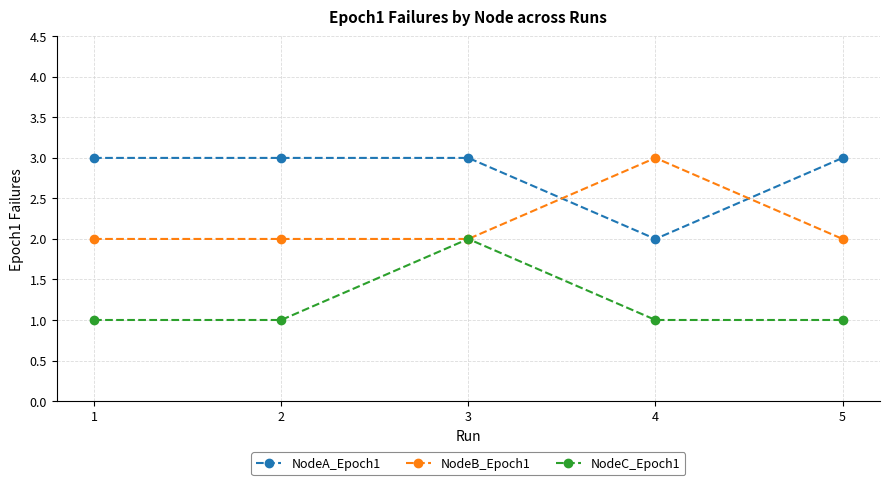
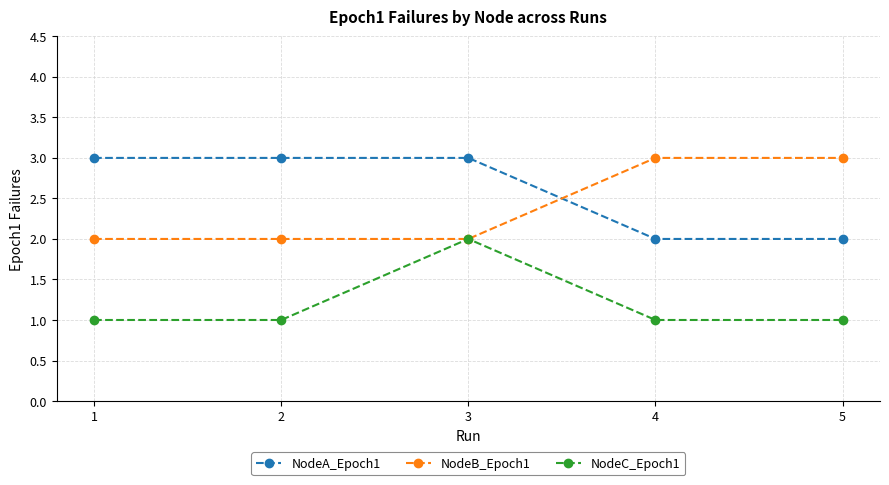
  {
    "NodeA_Epoch1": {
      "1": 3,
      "2": 3,
      "3": 3,
      "4": 2,
-     "5": 3
+     "5": 2
    },
    "NodeB_Epoch1": {
      "1": 2,
      "2": 2,
      "4": 3,
-     "5": 2
+     "5": 3
    },
    "NodeC_Epoch1": {
      "1": 1,
      "2": 1,
      "4": 1,
      "5": 1
    }
  }
